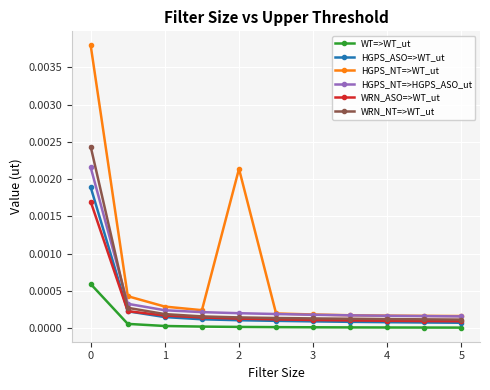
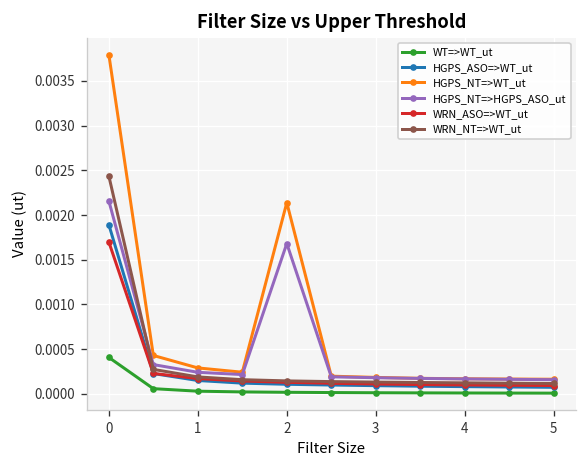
  {
    "WT=>WT_ut": {
-     "0": 0.0006,
+     "0": 0.0004,
      "1": 0.0000,
      "2": 0.0000,
      "3": 0.0000,
      "4": 0.0000,
      "5": 0.0000
    },
    "HGPS_ASO=>WT_ut": {
      "0": 0.0019
    },
    "HGPS_NT=>WT_ut": {
      "0": 0.0038,
      "1": 0.0003,
      "2": 0.0021
    },
    "HGPS_NT=>HGPS_ASO_ut": {
      "0": 0.0022,
      "1": 0.0002,
-     "2": 0.0002
+     "2": 0.0017
    },
    "WRN_ASO=>WT_ut": {
      "0": 0.0017
    },
    "WRN_NT=>WT_ut": {
      "0": 0.0024
    }
  }
